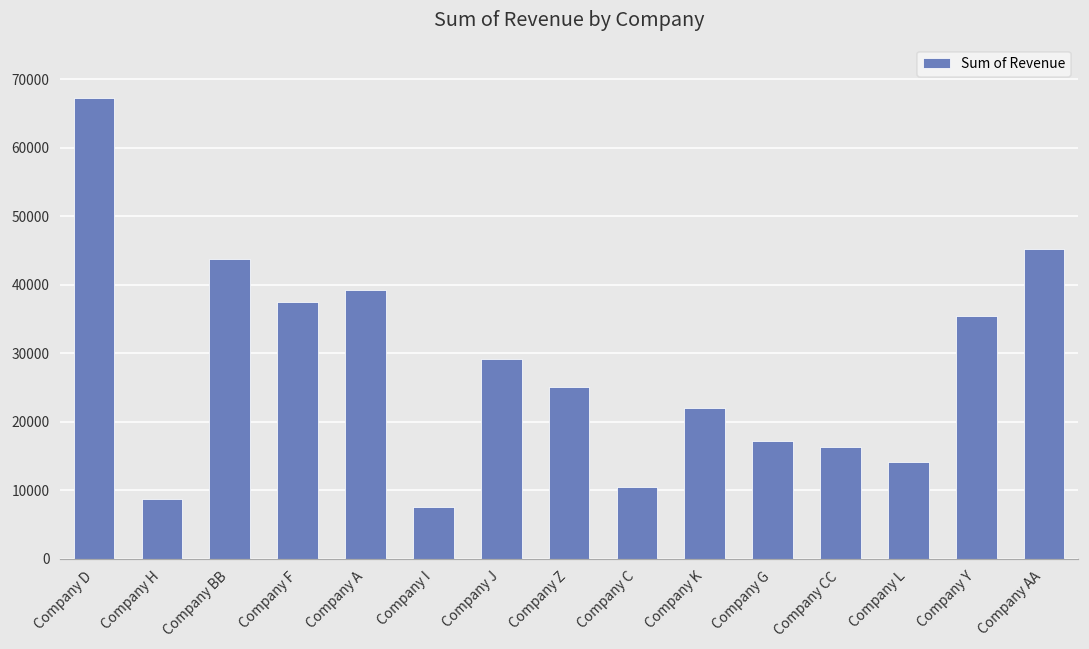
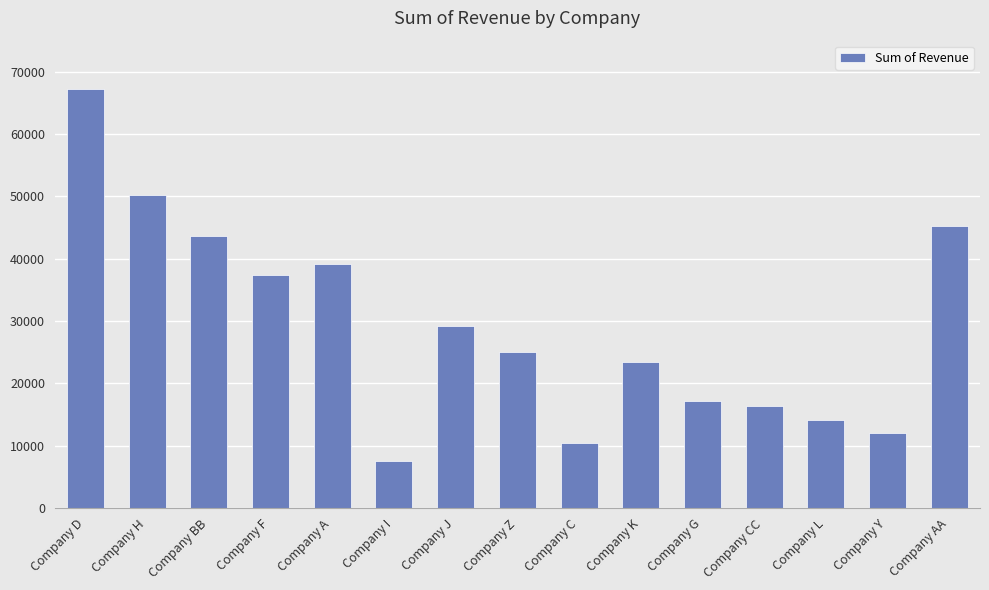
  {
    "Company D": 67000,
-   "Company H": 9000,
+   "Company H": 50000,
    "Company BB": 44000,
    "Company F": 37000,
    "Company A": 39000,
    "Company I": 8000,
    "Company J": 29000,
    "Company Z": 25000,
    "Company C": 10000,
-   "Company K": 22000,
+   "Company K": 23000,
    "Company G": 17000,
    "Company CC": 16000,
    "Company L": 14000,
-   "Company Y": 35000,
+   "Company Y": 12000,
    "Company AA": 45000
  }
